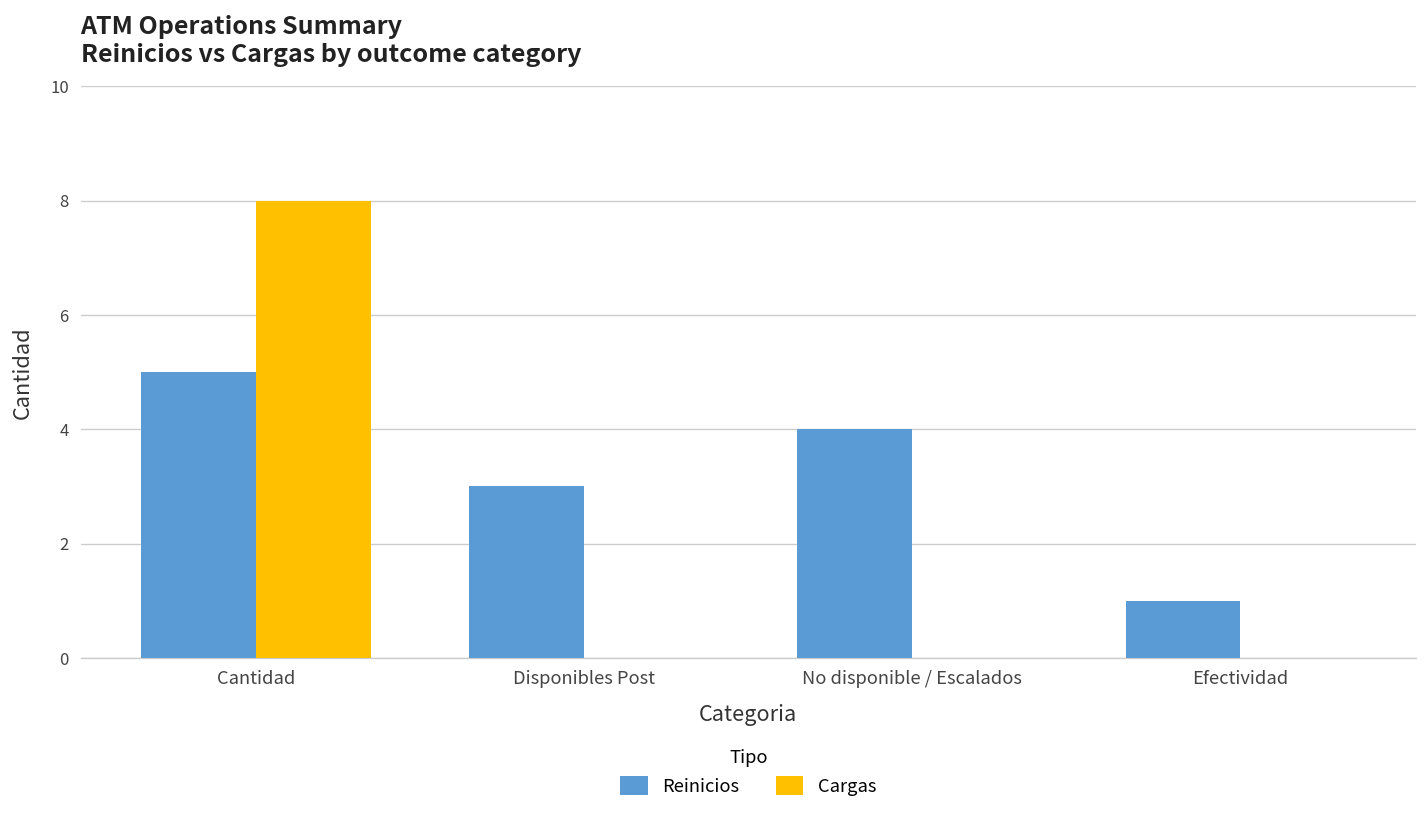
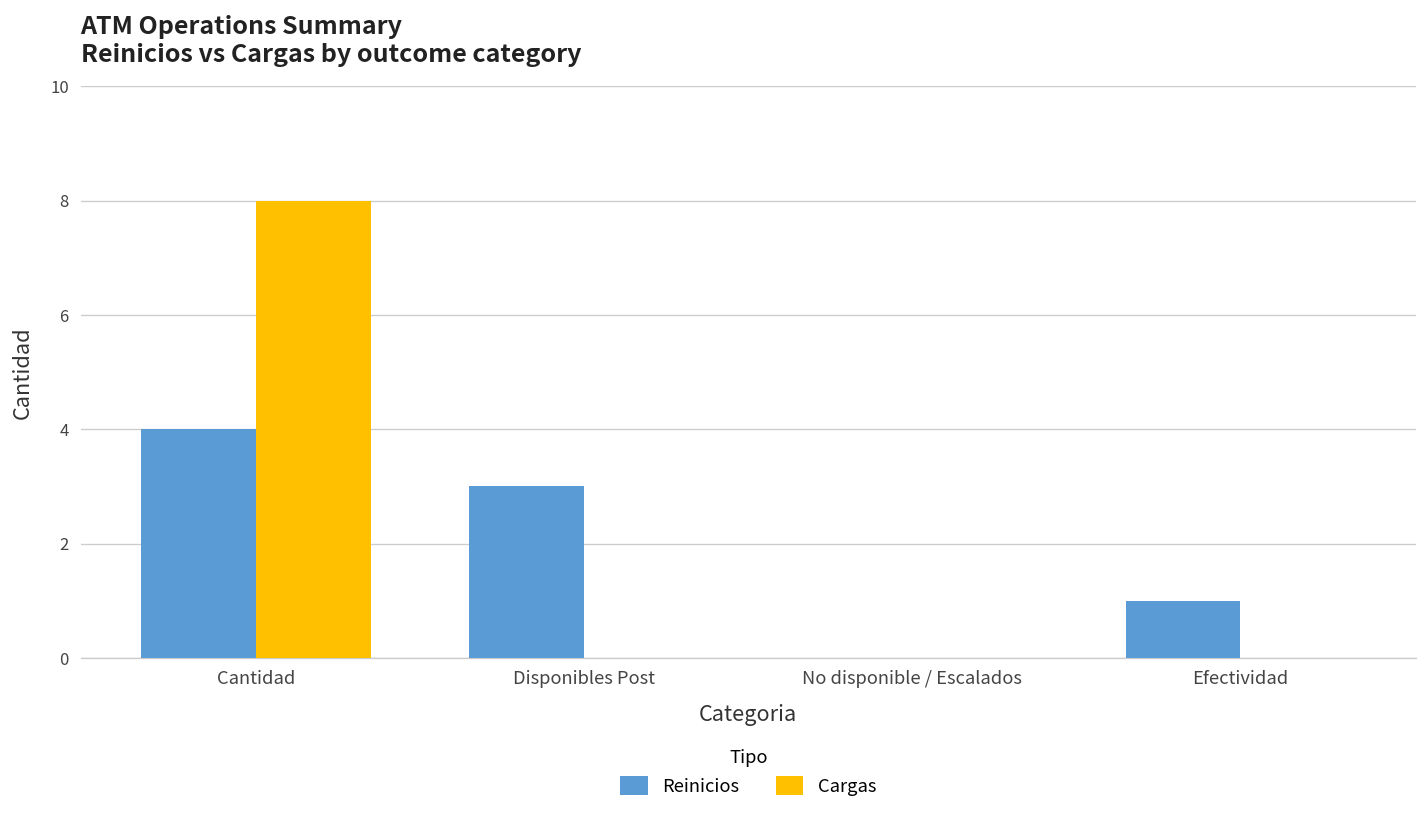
  {
    "Reinicios": {
-     "Cantidad": 5,
+     "Cantidad": 4,
      "Disponibles Post": 3,
-     "No disponible / Escalados": 4,
+     "No disponible / Escalados": 0,
      "Efectividad": 1
    },
    "Cargas": {
      "Cantidad": 8,
      "Disponibles Post": 0,
      "No disponible / Escalados": 0,
      "Efectividad": 0
    }
  }
